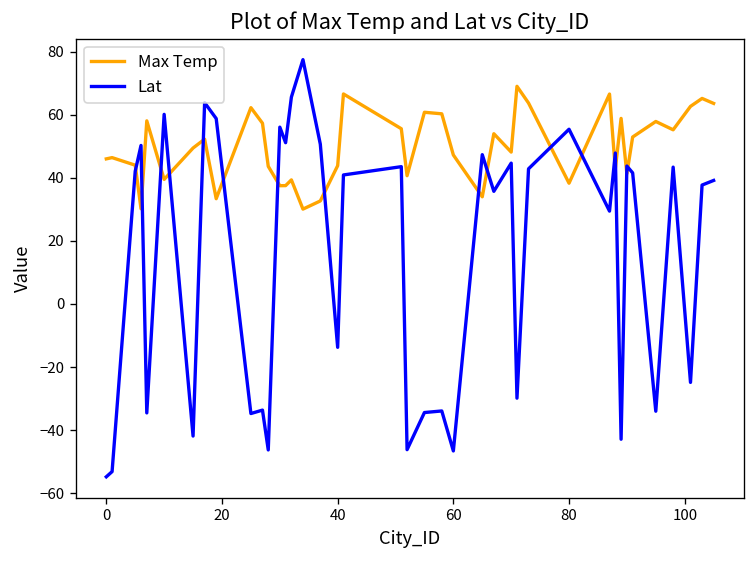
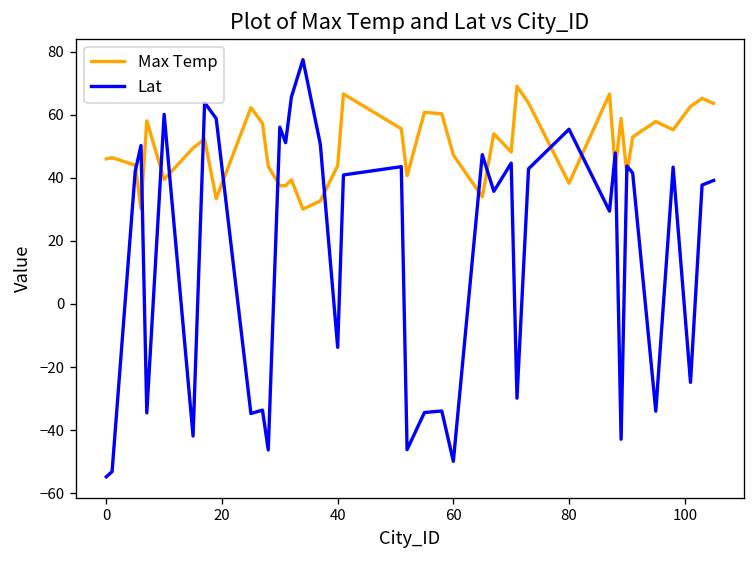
  {
    "Max Temp": {
      "0": 46,
      "40": 44,
      "60": 47,
      "80": 38
    },
    "Lat": {
      "0": -55,
      "40": -14,
-     "60": -47,
+     "60": -50,
      "80": 55
    }
  }
